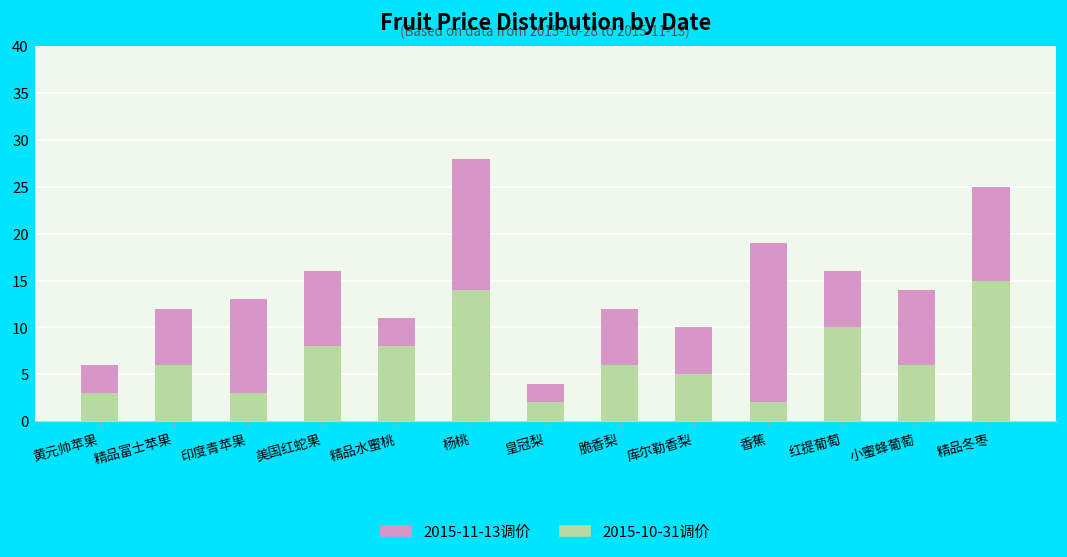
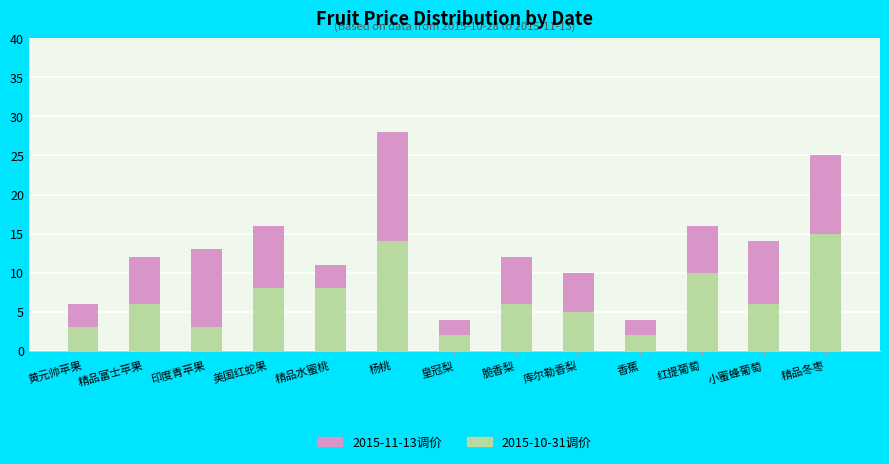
  {
    "2015-10-31调价": {
      "黄元帅苹果": 3,
      "精品富士苹果": 6,
      "印度青苹果": 3,
      "美国红蛇果": 8,
      "精品水蜜桃": 8,
      "杨桃": 14,
      "皇冠梨": 2,
      "脆香梨": 6,
      "库尔勒香梨": 5,
      "香蕉": 2,
      "红提葡萄": 10,
      "小蜜蜂葡萄": 6,
      "精品冬枣": 15
    },
    "2015-11-13调价": {
      "黄元帅苹果": 3,
      "精品富士苹果": 6,
      "印度青苹果": 10,
      "美国红蛇果": 8,
      "精品水蜜桃": 3,
      "杨桃": 14,
      "皇冠梨": 2,
      "脆香梨": 6,
      "库尔勒香梨": 5,
-     "香蕉": 17,
+     "香蕉": 2,
      "红提葡萄": 6,
      "小蜜蜂葡萄": 8,
      "精品冬枣": 10
    }
  }
